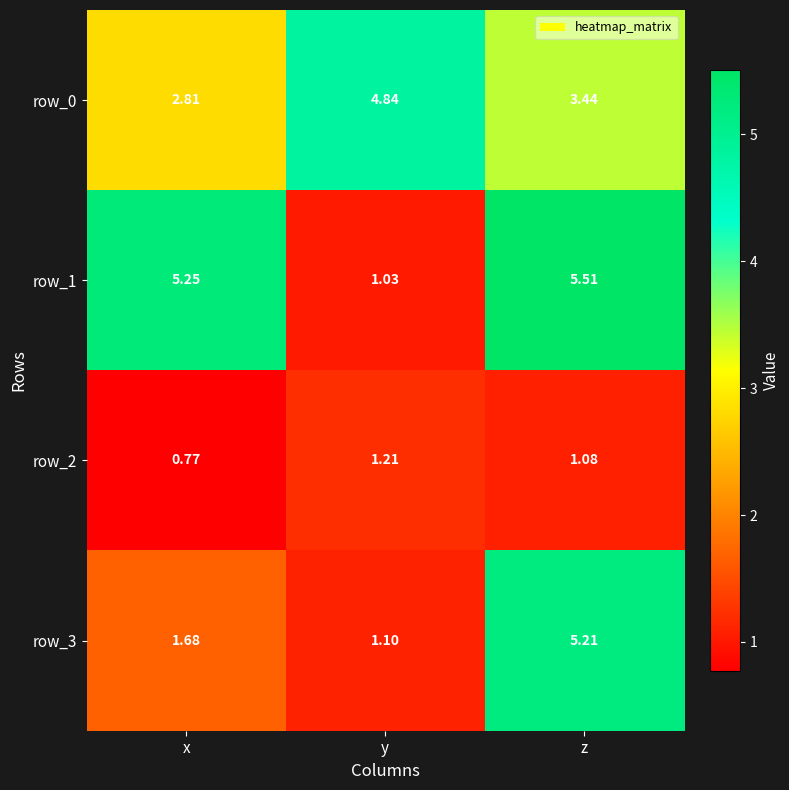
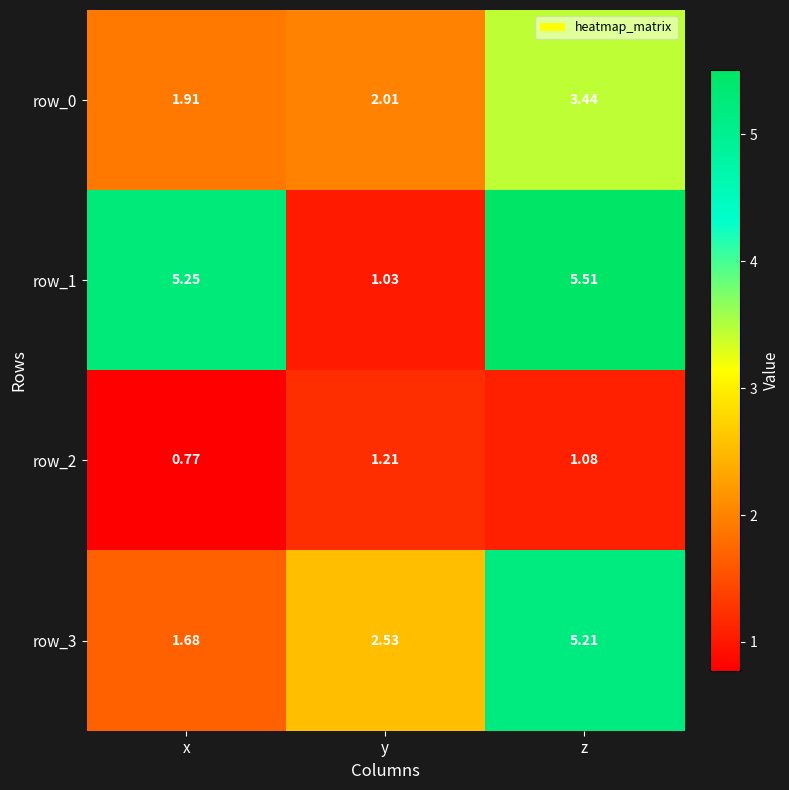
  {
    "row_0": {
-     "x": 2.81,
-     "y": 4.84,
+     "x": 1.91,
+     "y": 2.01,
      "z": 3.44
    },
    "row_1": {
      "x": 5.25,
      "y": 1.03,
      "z": 5.51
    },
    "row_2": {
      "x": 0.77,
      "y": 1.21,
      "z": 1.08
    },
    "row_3": {
      "x": 1.68,
-     "y": 1.10,
+     "y": 2.53,
      "z": 5.21
    }
  }
